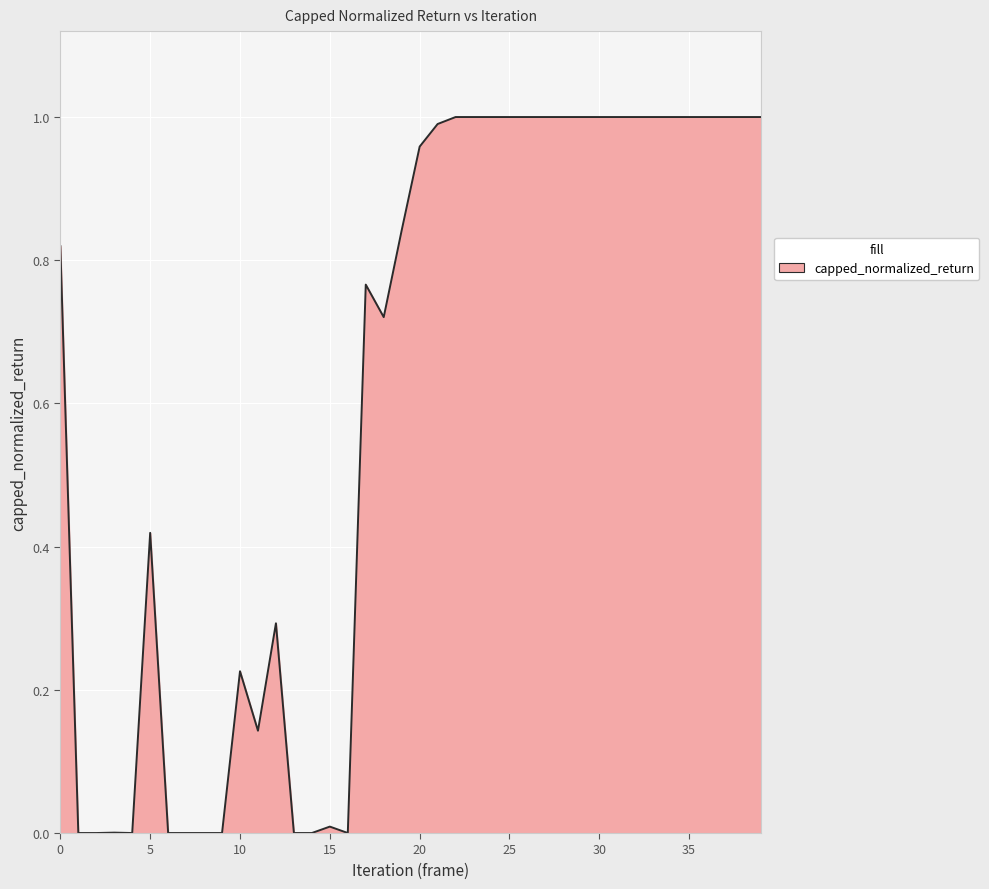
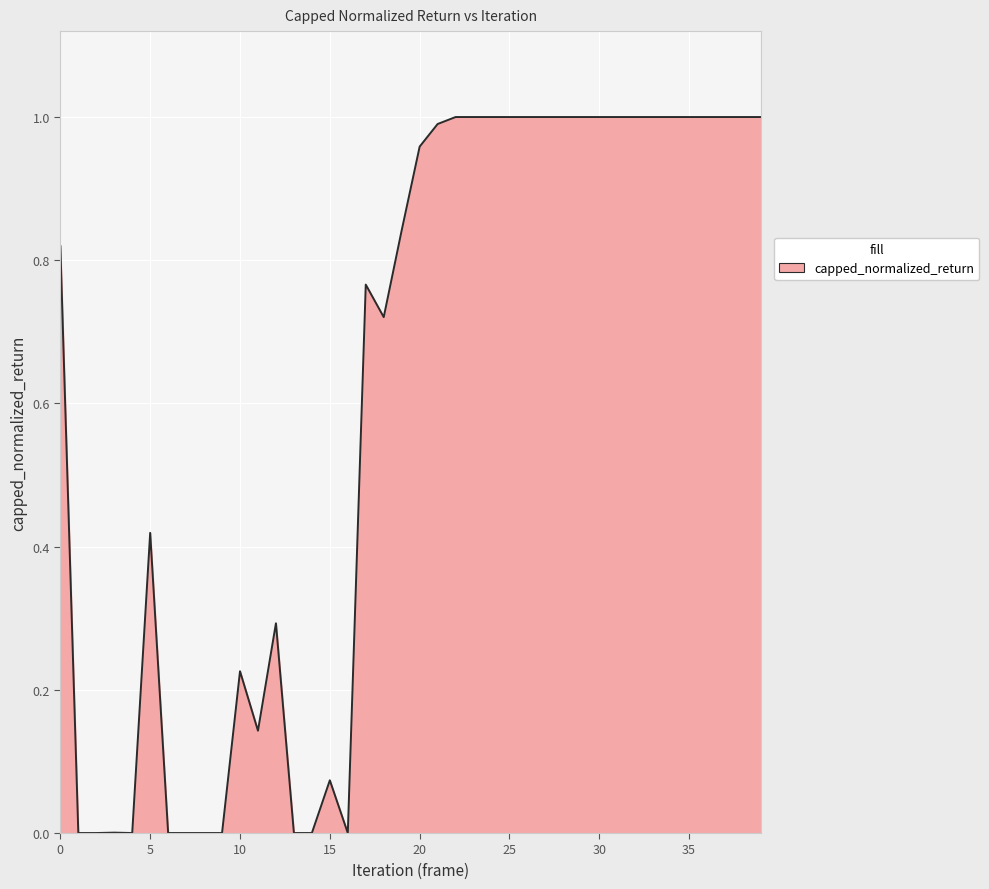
  {
    "0": 0.82,
    "5": 0.42,
    "10": 0.23,
-   "15": 0.01,
+   "15": 0.07,
    "20": 0.96,
    "25": 1.00,
    "30": 1.00,
    "35": 1.00
  }
